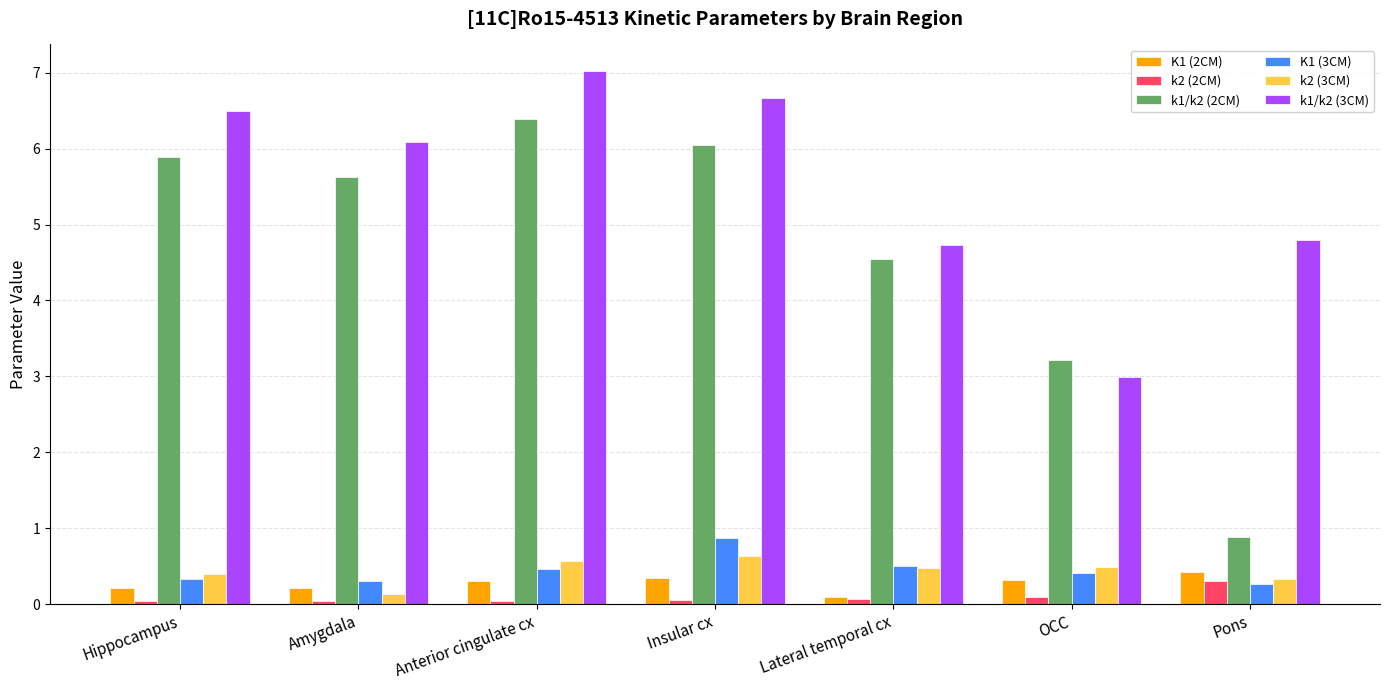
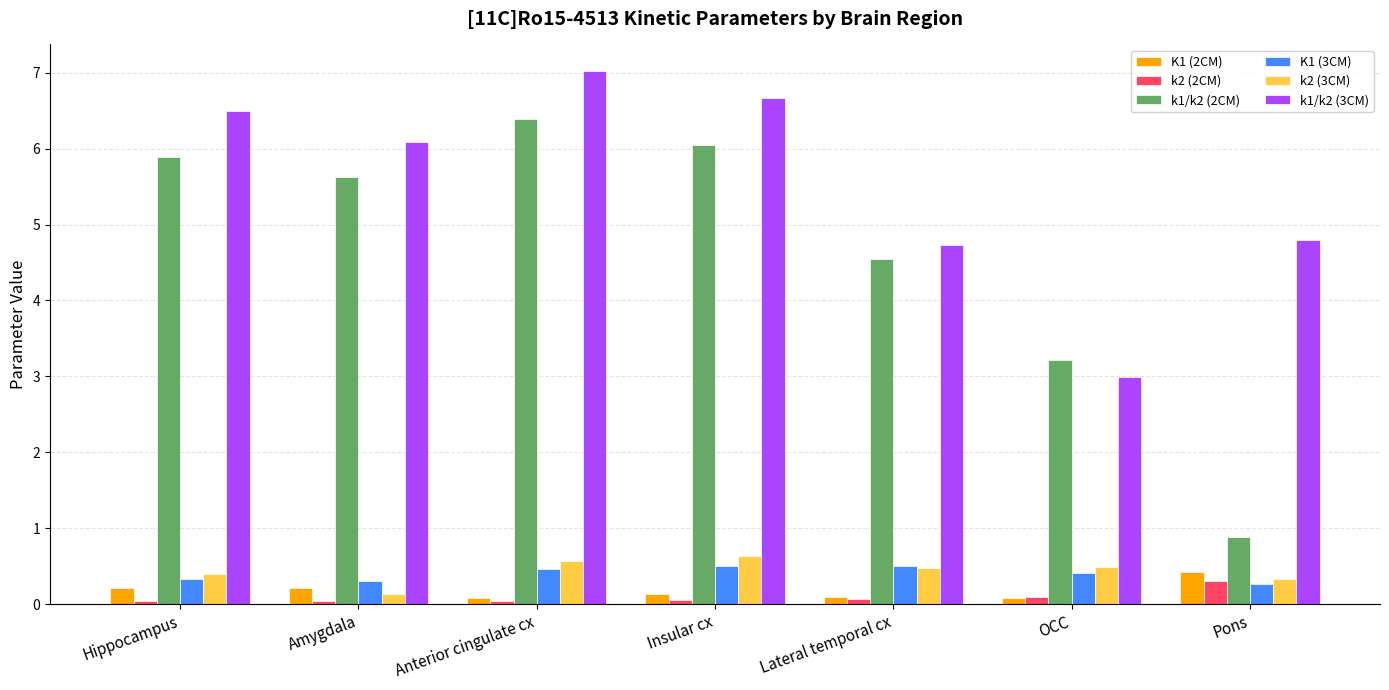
  {
    "K1 (2CM)": {
      "Hippocampus": 0.2,
      "Amygdala": 0.2,
-     "Anterior cingulate cx": 0.3,
-     "Insular cx": 0.3,
+     "Anterior cingulate cx": 0.1,
+     "Insular cx": 0.1,
      "Lateral temporal cx": 0.1,
-     "OCC": 0.3,
+     "OCC": 0.1,
      "Pons": 0.4
    },
    "k2 (2CM)": {
      "Hippocampus": 0.0,
      "Amygdala": 0.0,
      "Anterior cingulate cx": 0.0,
      "Insular cx": 0.1,
      "Lateral temporal cx": 0.1,
      "OCC": 0.1,
      "Pons": 0.3
    },
    "k1/k2 (2CM)": {
      "Hippocampus": 5.9,
      "Amygdala": 5.6,
      "Anterior cingulate cx": 6.4,
      "Insular cx": 6.1,
      "Lateral temporal cx": 4.6,
      "OCC": 3.2,
      "Pons": 0.9
    },
    "K1 (3CM)": {
      "Hippocampus": 0.3,
      "Amygdala": 0.3,
      "Anterior cingulate cx": 0.5,
-     "Insular cx": 0.9,
+     "Insular cx": 0.5,
      "Lateral temporal cx": 0.5,
      "OCC": 0.4,
      "Pons": 0.3
    },
    "k2 (3CM)": {
      "Hippocampus": 0.4,
      "Amygdala": 0.1,
      "Anterior cingulate cx": 0.6,
      "Insular cx": 0.6,
      "Lateral temporal cx": 0.5,
      "OCC": 0.5,
      "Pons": 0.3
    },
    "k1/k2 (3CM)": {
      "Hippocampus": 6.5,
      "Amygdala": 6.1,
      "Anterior cingulate cx": 7.0,
      "Insular cx": 6.7,
      "Lateral temporal cx": 4.7,
      "OCC": 3.0,
      "Pons": 4.8
    }
  }
